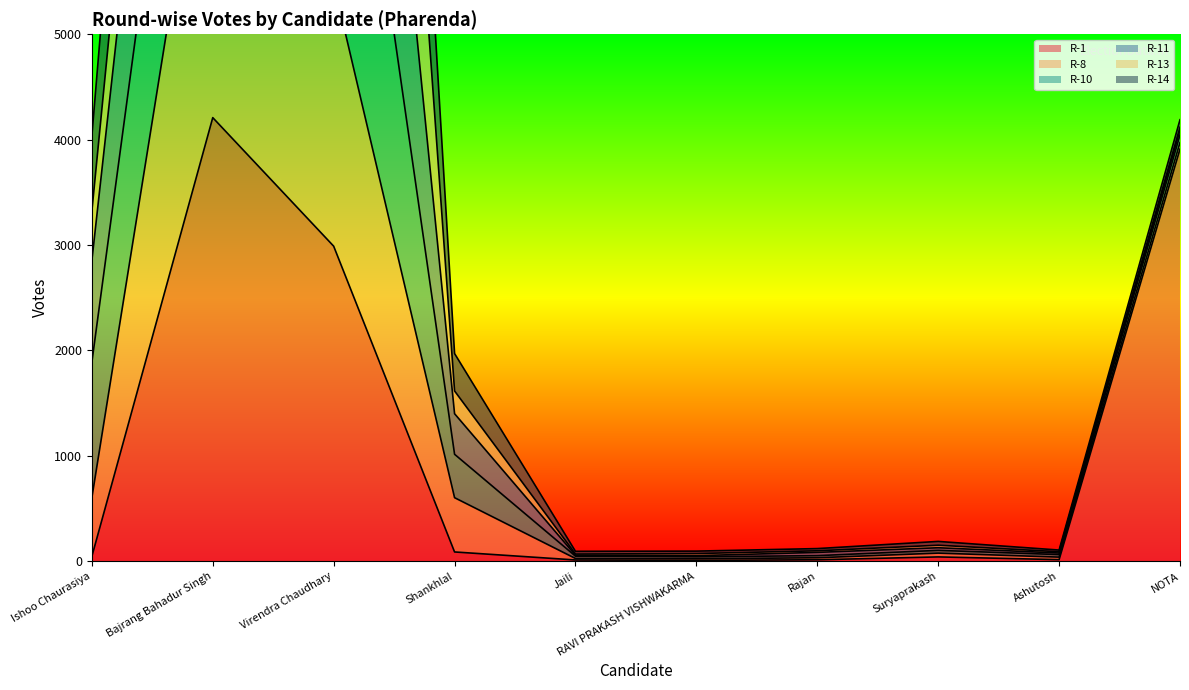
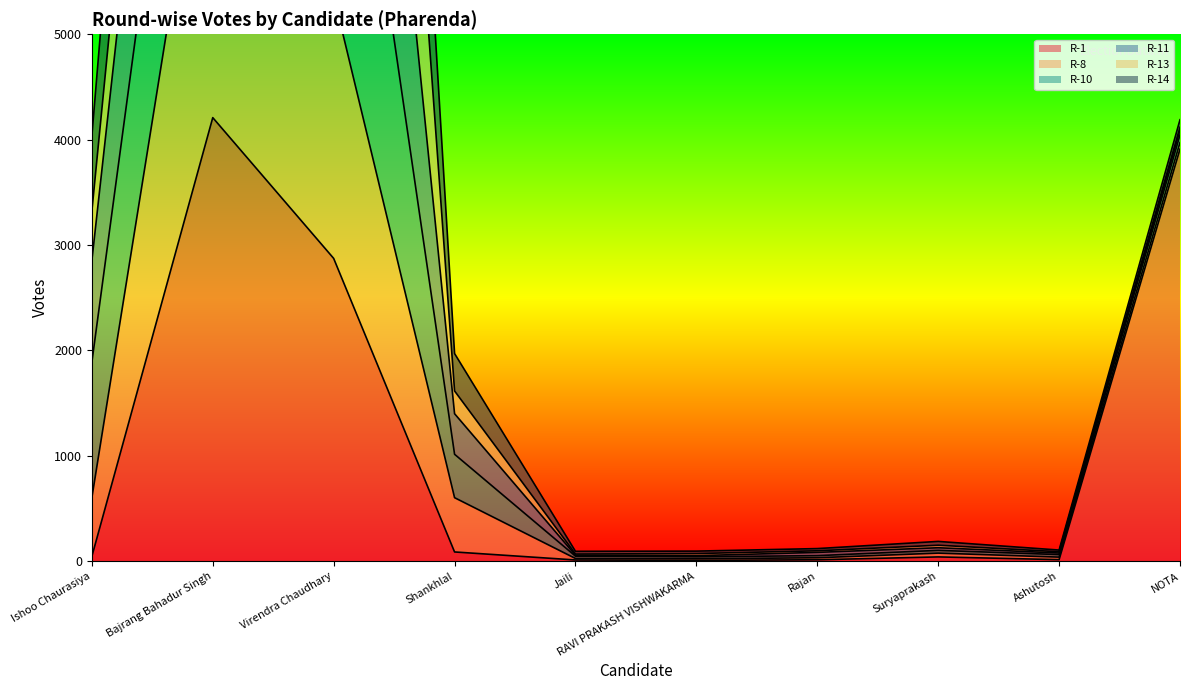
  {
    "R-1": {
      "Ishoo Chaurasiya": 50,
      "Bajrang Bahadur Singh": 4210,
-     "Virendra Chaudhary": 2990,
+     "Virendra Chaudhary": 2870,
      "Shankhlal": 90,
      "Suryaprakash": 40,
      "NOTA": 3910
    },
    "R-14": {
      "Ishoo Chaurasiya": 710,
      "Shankhlal": 360,
      "Jaili": 30,
      "Suryaprakash": 40,
      "NOTA": 70
    }
  }
